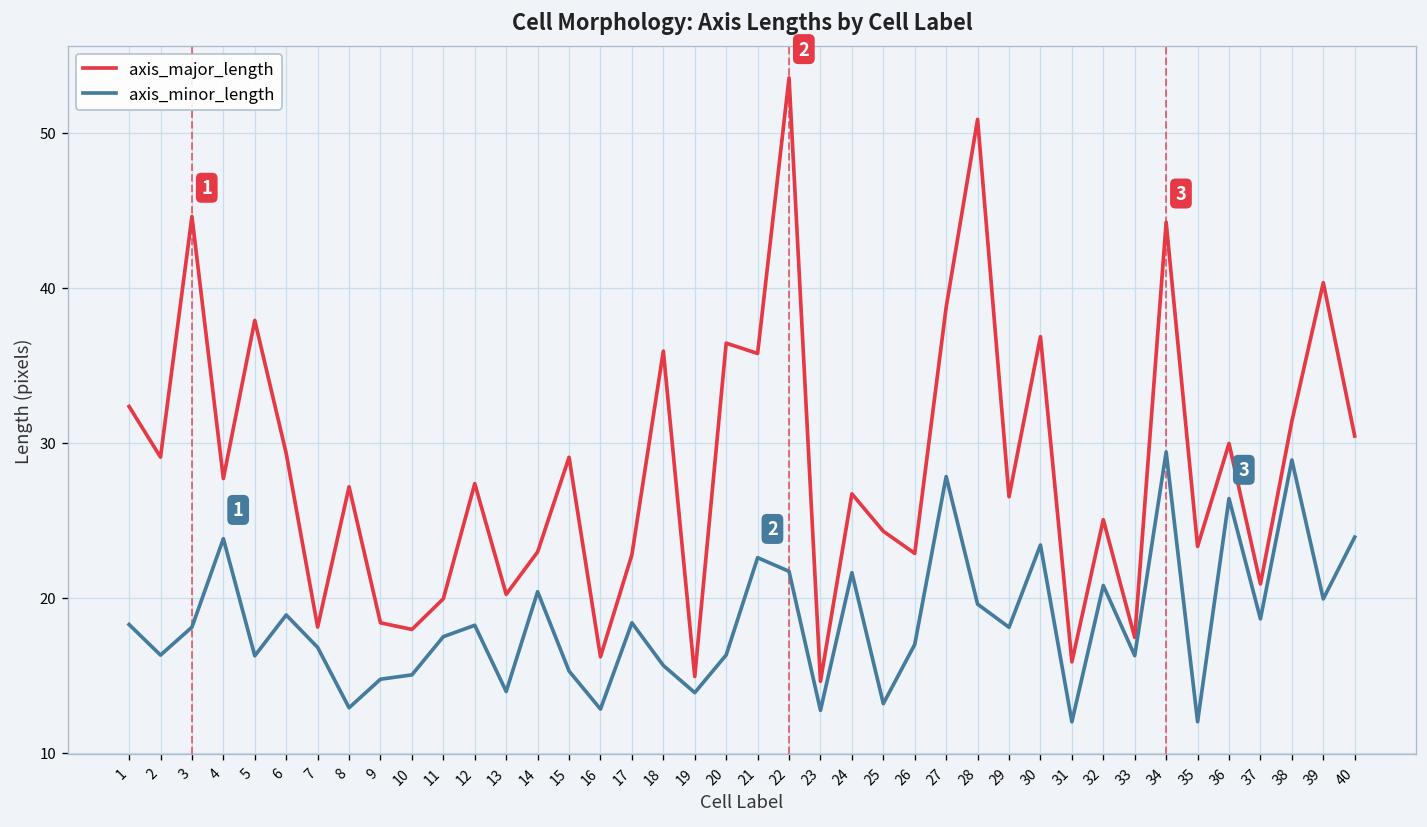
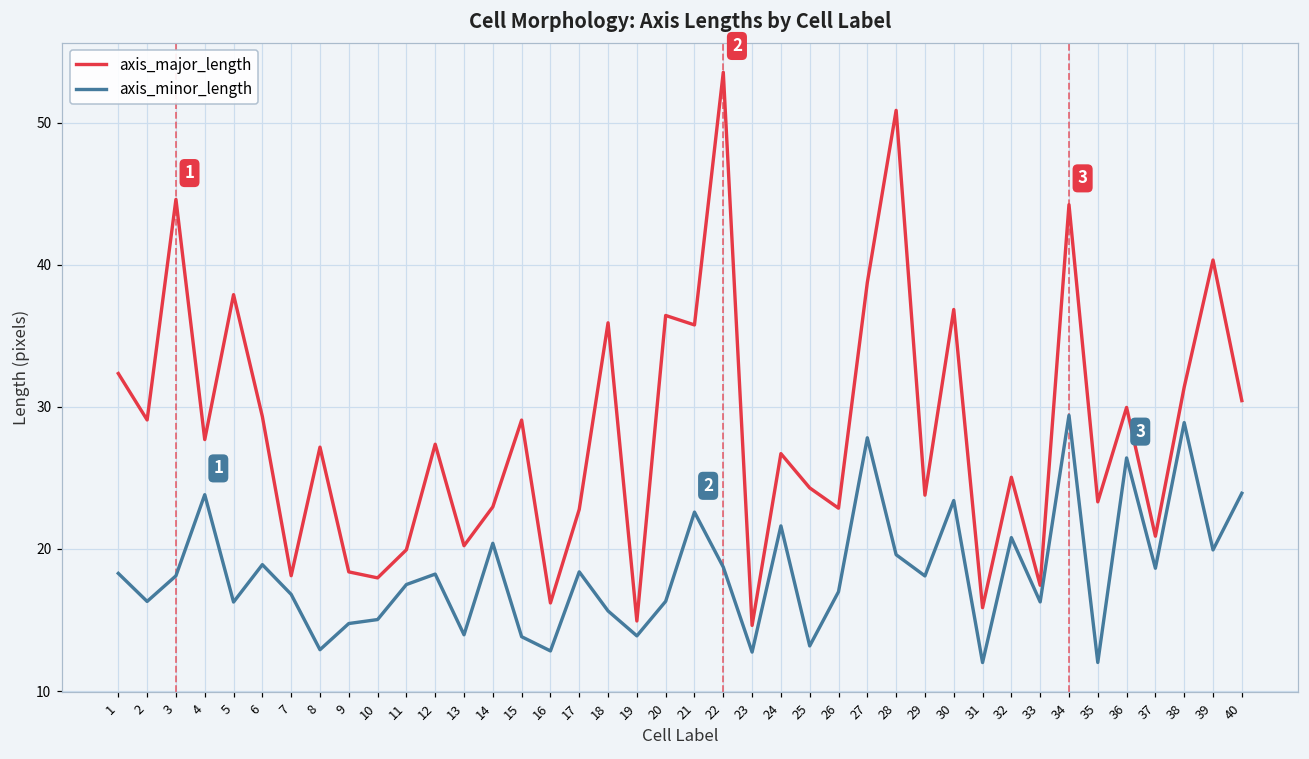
  {
    "axis_major_length": {
      "1": 32.4,
      "2": 29.1,
      "4": 27.7,
      "5": 37.9,
      "6": 29.3,
      "7": 18.1,
      "8": 27.2,
      "9": 18.4,
      "10": 18.0,
      "11": 19.9,
      "12": 27.4,
      "13": 20.2,
      "14": 23.0,
      "15": 29.1,
      "16": 16.2,
      "17": 22.8,
      "18": 35.9,
      "19": 14.9,
      "20": 36.4,
      "21": 35.8,
      "23": 14.6,
      "24": 26.7,
      "25": 24.3,
      "26": 22.9,
      "27": 38.8,
      "28": 50.9,
-     "29": 26.5,
+     "29": 23.8,
      "30": 36.9,
      "31": 15.9,
      "32": 25.0,
      "33": 17.4,
      "35": 23.3,
      "37": 20.9,
      "38": 31.4,
      "39": 40.3,
      "40": 30.4
    },
    "axis_minor_length": {
      "1": 18.3,
      "2": 16.3,
      "3": 18.1,
      "5": 16.3,
      "6": 18.9,
      "7": 16.8,
      "8": 12.9,
      "9": 14.8,
      "10": 15.0,
      "11": 17.5,
      "12": 18.2,
      "13": 14.0,
      "14": 20.4,
-     "15": 15.3,
+     "15": 13.8,
      "16": 12.8,
      "17": 18.4,
      "18": 15.6,
      "19": 13.9,
      "20": 16.3,
-     "22": 21.7,
+     "22": 18.7,
      "23": 12.7,
      "24": 21.6,
      "25": 13.2,
      "26": 17.0,
      "27": 27.8,
      "28": 19.6,
      "29": 18.1,
      "30": 23.4,
      "31": 12.0,
      "32": 20.8,
      "33": 16.3,
      "34": 29.4,
      "35": 12.0,
      "36": 26.4,
      "37": 18.6,
      "38": 28.9,
      "39": 19.9,
      "40": 23.9
    }
  }
